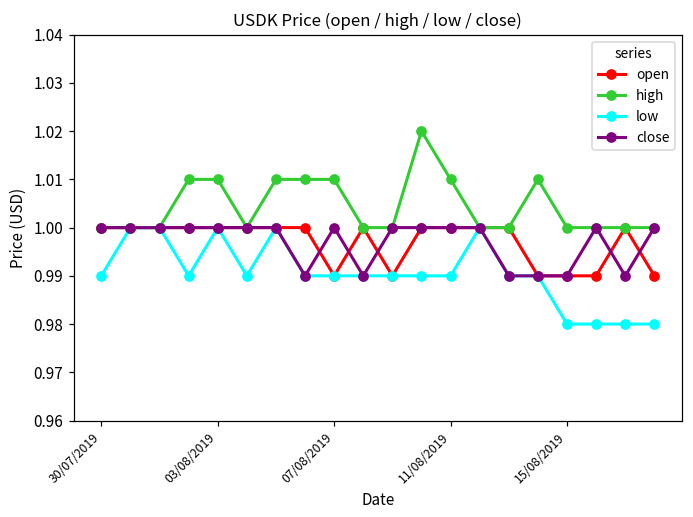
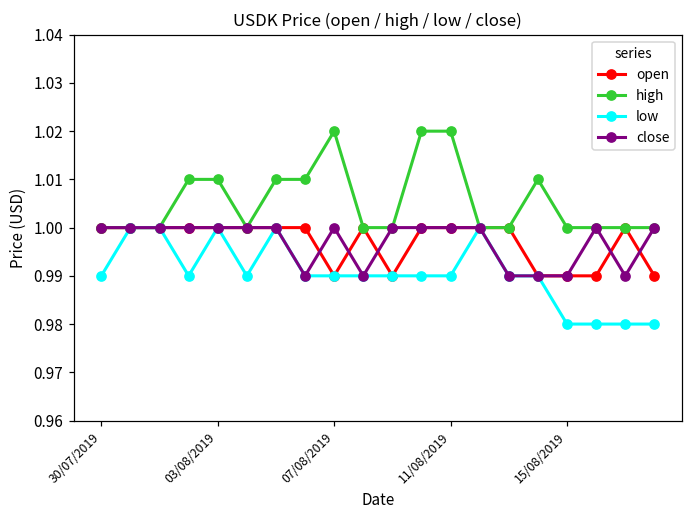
  {
    "high": {
      "03/08/2019": 1.01,
-     "07/08/2019": 1.01,
-     "11/08/2019": 1.01,
+     "07/08/2019": 1.02,
+     "11/08/2019": 1.02,
      "15/08/2019": 1.00
    },
    "low": {
      "30/07/2019": 0.99,
      "11/08/2019": 0.99,
      "15/08/2019": 0.98
    },
    "close": {
      "07/08/2019": 1.00
    }
  }
